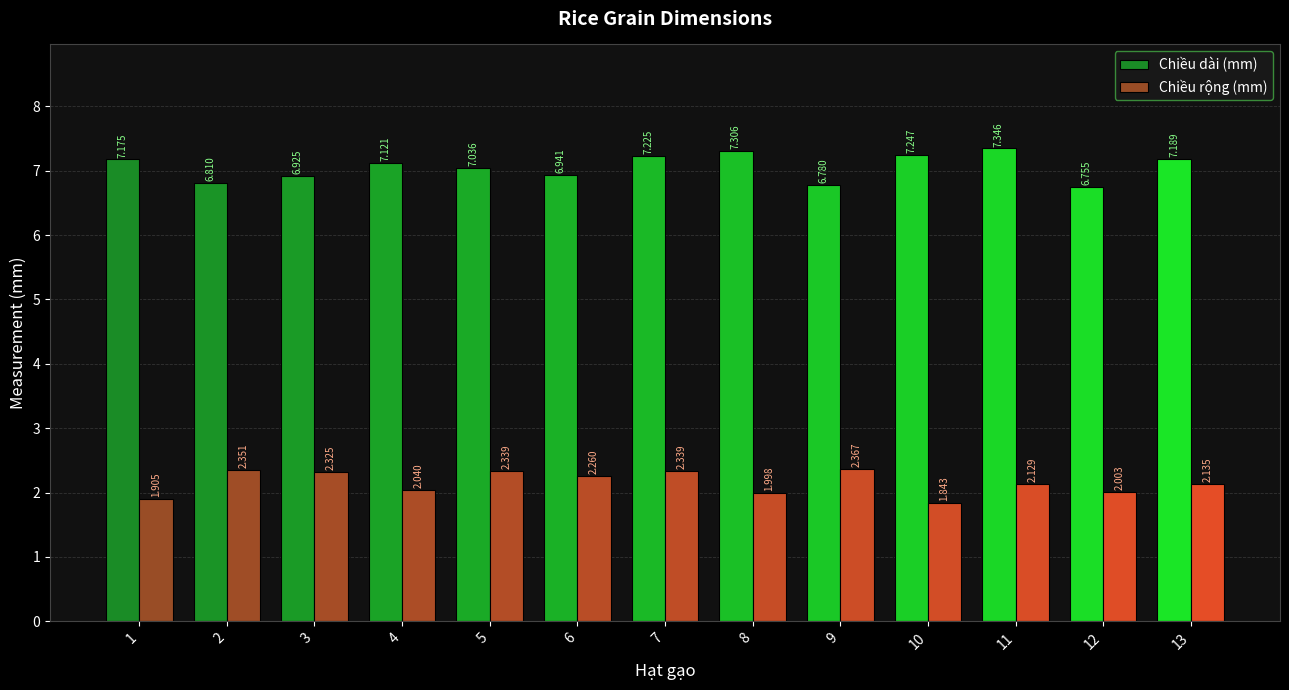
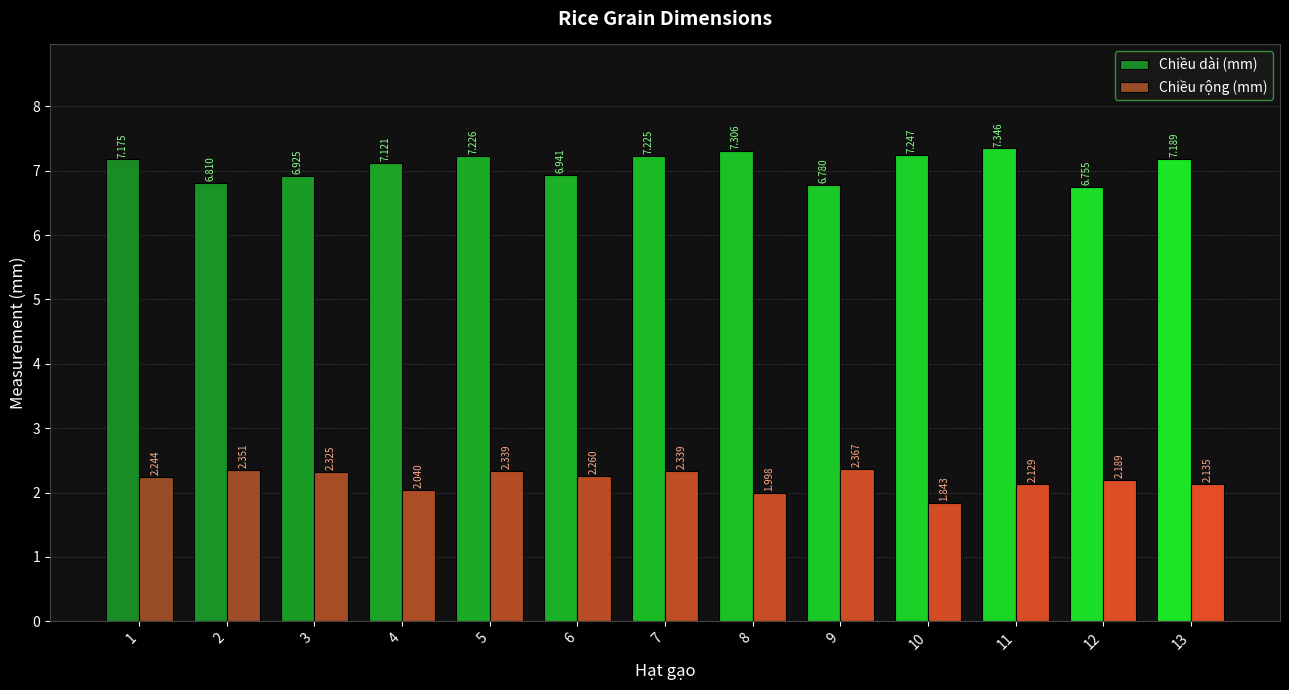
  {
    "Chiều dài (mm)": {
      "1": 7.175,
      "2": 6.810,
      "3": 6.925,
      "4": 7.121,
-     "5": 7.036,
+     "5": 7.226,
      "6": 6.941,
      "7": 7.225,
      "8": 7.306,
      "9": 6.780,
      "10": 7.247,
      "11": 7.346,
      "12": 6.755,
      "13": 7.189
    },
    "Chiều rộng (mm)": {
-     "1": 1.905,
+     "1": 2.244,
      "2": 2.351,
      "3": 2.325,
      "4": 2.040,
      "5": 2.339,
      "6": 2.260,
      "7": 2.339,
      "8": 1.998,
      "9": 2.367,
      "10": 1.843,
      "11": 2.129,
-     "12": 2.003,
+     "12": 2.189,
      "13": 2.135
    }
  }
